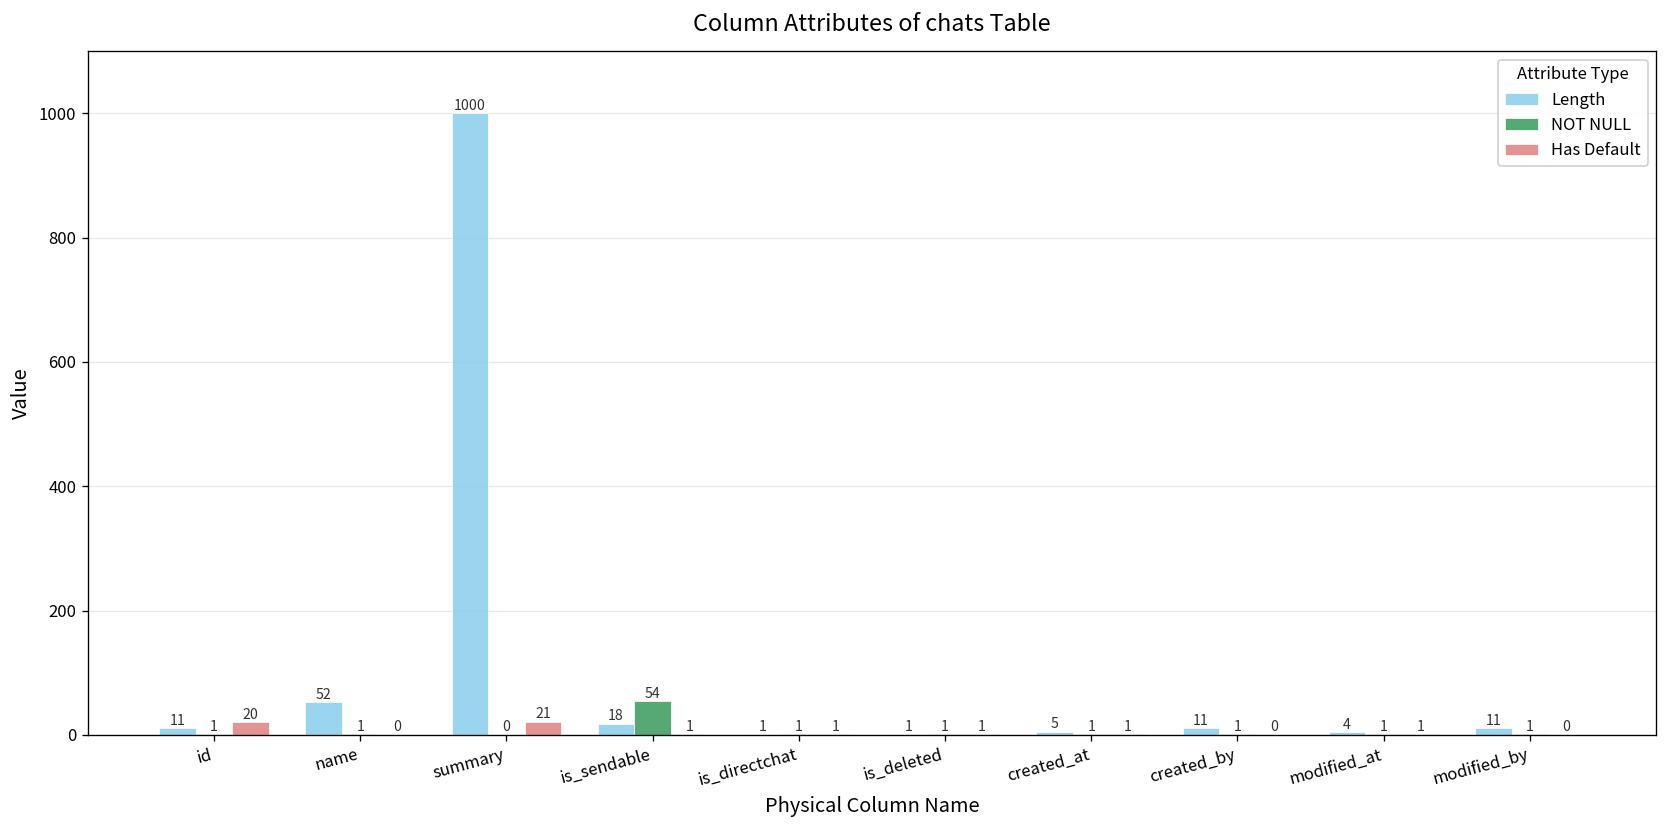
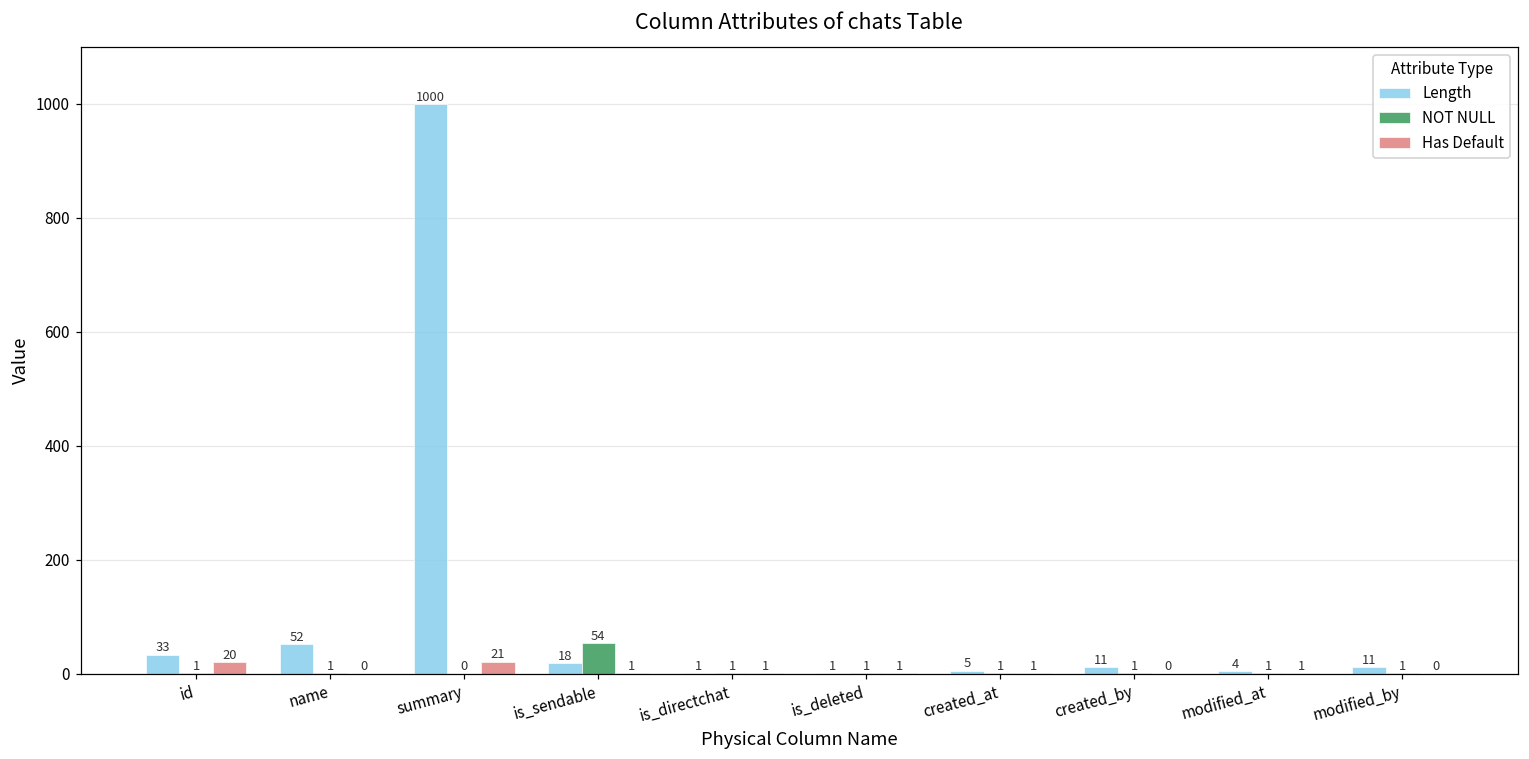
  {
    "Length": {
-     "id": 11,
+     "id": 33,
      "name": 52,
      "summary": 1000,
      "is_sendable": 18,
      "is_directchat": 1,
      "is_deleted": 1,
      "created_at": 5,
      "created_by": 11,
      "modified_at": 4,
      "modified_by": 11
    },
    "NOT NULL": {
      "id": 1,
      "name": 1,
      "summary": 0,
      "is_sendable": 54,
      "is_directchat": 1,
      "is_deleted": 1,
      "created_at": 1,
      "created_by": 1,
      "modified_at": 1,
      "modified_by": 1
    },
    "Has Default": {
      "id": 20,
      "name": 0,
      "summary": 21,
      "is_sendable": 1,
      "is_directchat": 1,
      "is_deleted": 1,
      "created_at": 1,
      "created_by": 0,
      "modified_at": 1,
      "modified_by": 0
    }
  }
